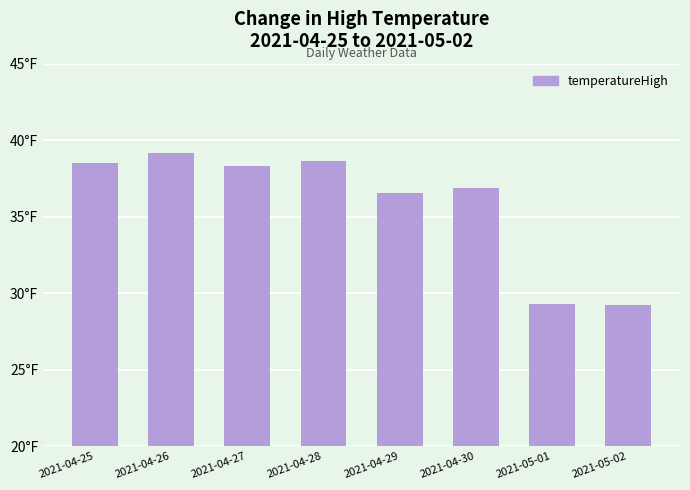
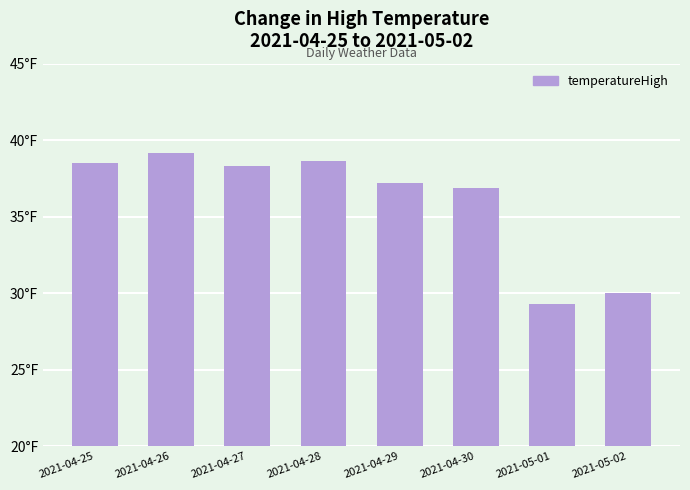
  {
    "2021-04-25": "38.5°F",
    "2021-04-26": "39.2°F",
    "2021-04-27": "38.3°F",
    "2021-04-28": "38.6°F",
-   "2021-04-29": "36.5°F",
+   "2021-04-29": "37.2°F",
    "2021-04-30": "36.9°F",
    "2021-05-01": "29.3°F",
-   "2021-05-02": "29.2°F"
+   "2021-05-02": "30.0°F"
  }
